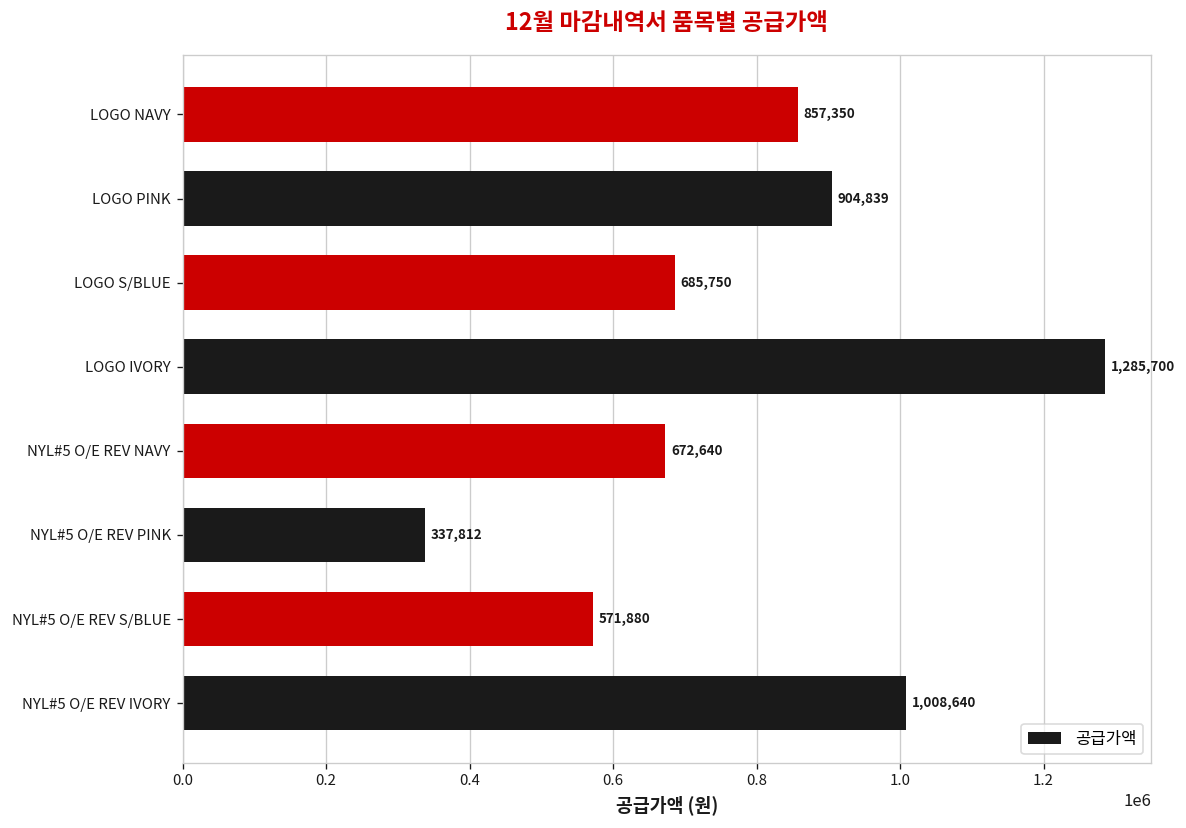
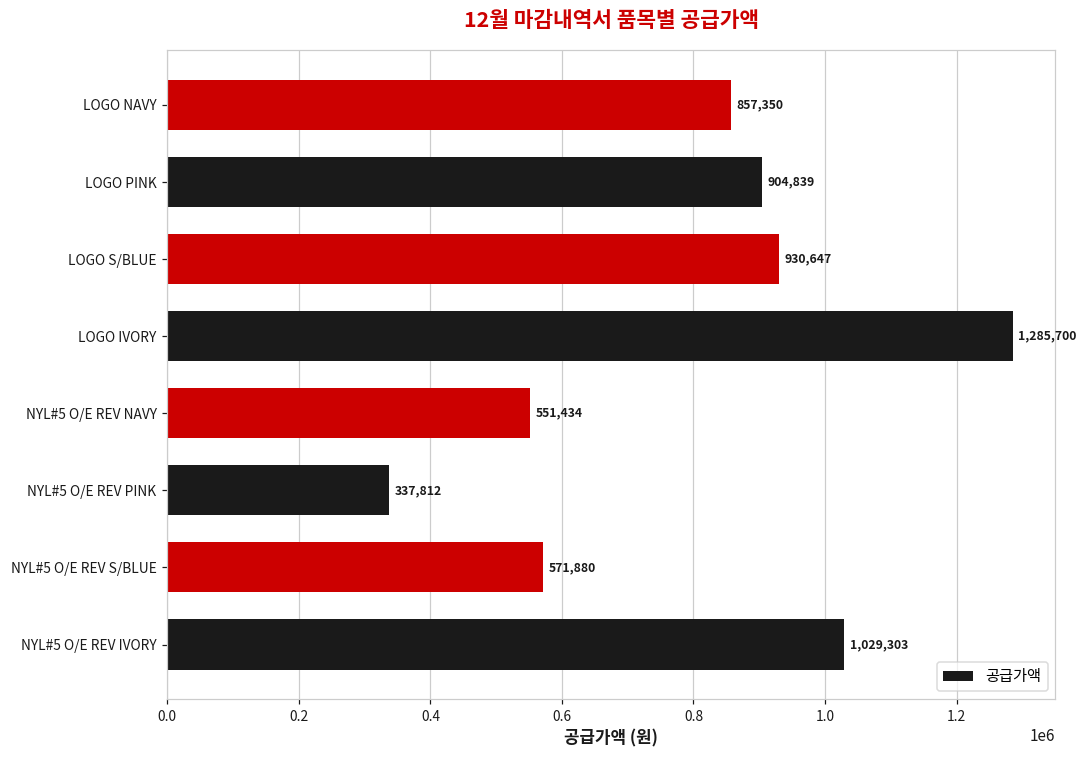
  {
    "LOGO NAVY": "857,350",
    "LOGO PINK": "904,839",
-   "LOGO S/BLUE": "685,750",
+   "LOGO S/BLUE": "930,647",
    "LOGO IVORY": "1,285,700",
-   "NYL#5 O/E REV NAVY": "672,640",
+   "NYL#5 O/E REV NAVY": "551,434",
    "NYL#5 O/E REV PINK": "337,812",
    "NYL#5 O/E REV S/BLUE": "571,880",
-   "NYL#5 O/E REV IVORY": "1,008,640"
+   "NYL#5 O/E REV IVORY": "1,029,303"
  }
